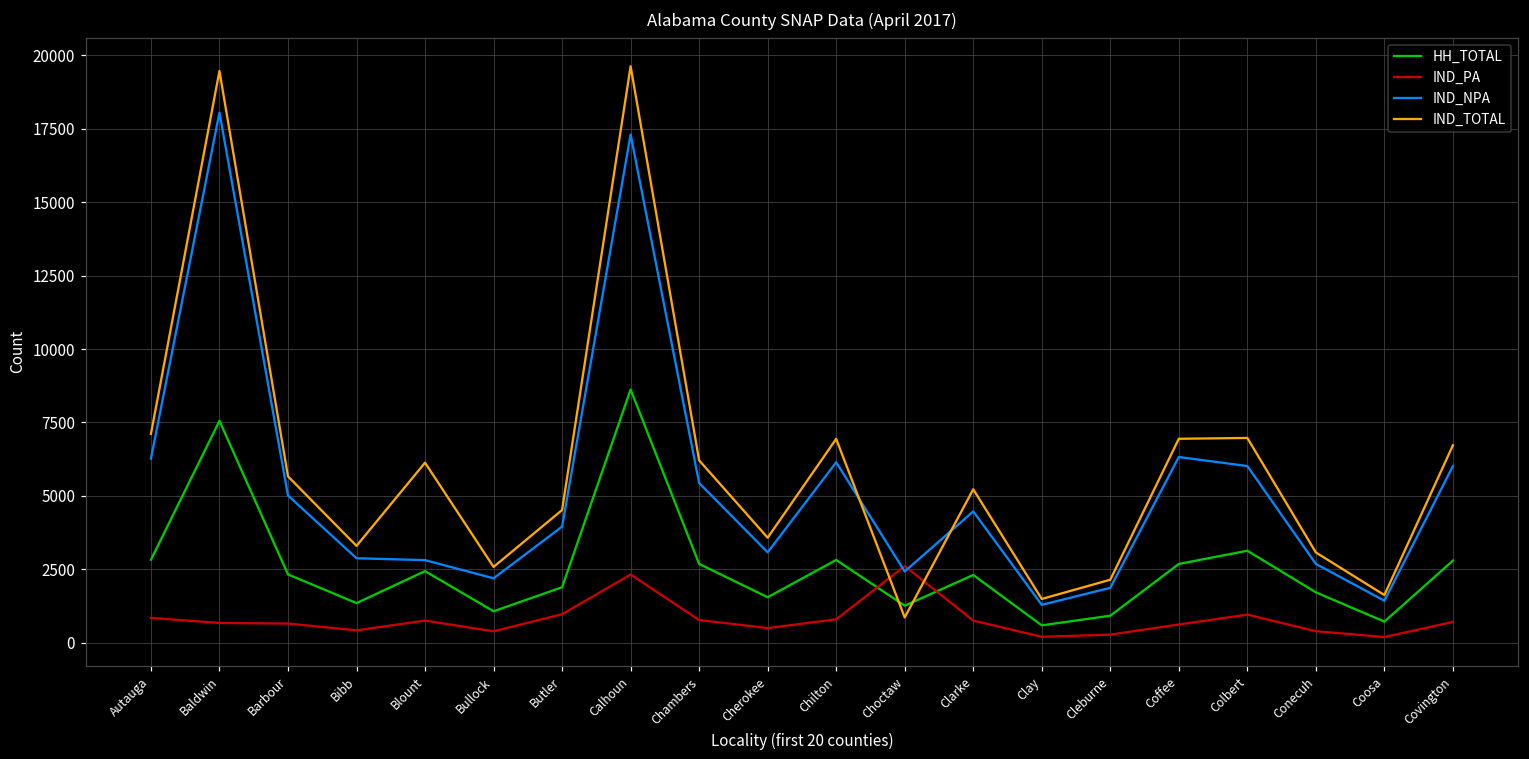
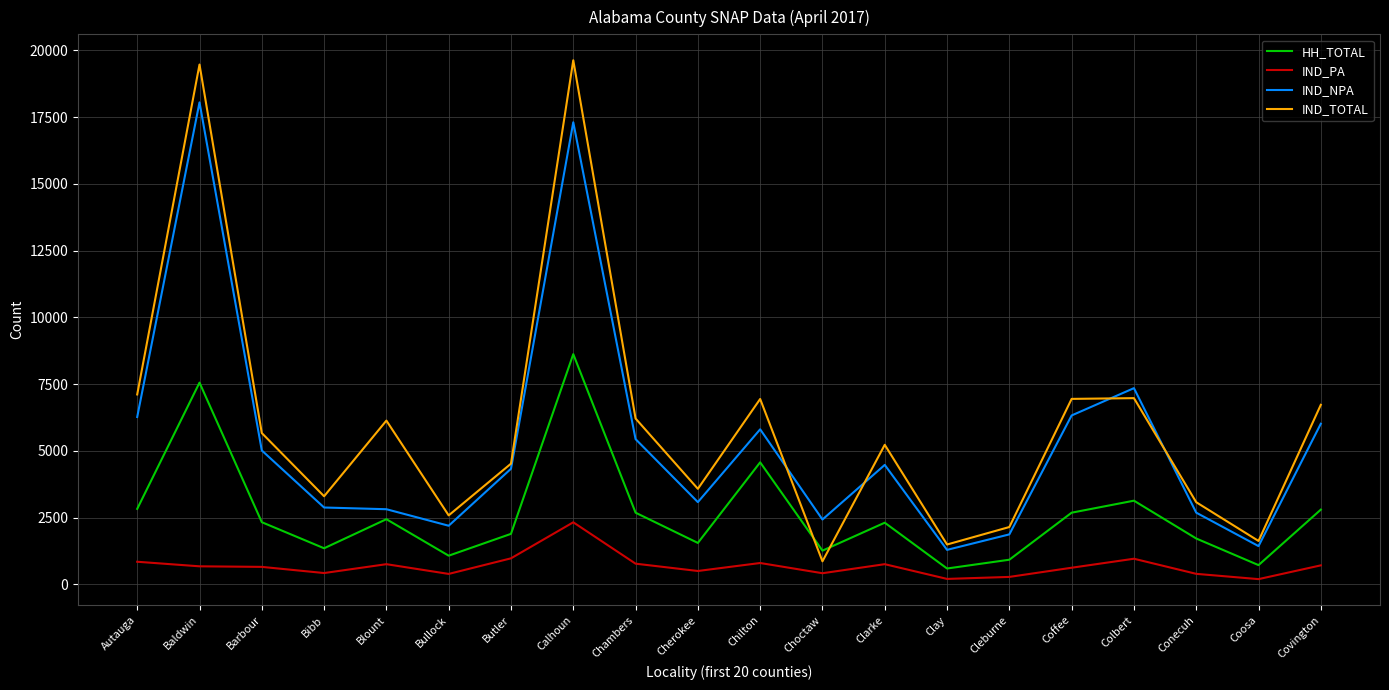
  {
    "HH_TOTAL": {
      "Autauga": 2800,
      "Baldwin": 7600,
      "Barbour": 2300,
      "Bibb": 1300,
      "Blount": 2400,
      "Bullock": 1100,
      "Butler": 1900,
      "Calhoun": 8600,
      "Chambers": 2700,
      "Cherokee": 1500,
-     "Chilton": 2800,
+     "Chilton": 4600,
      "Choctaw": 1300,
      "Clarke": 2300,
      "Clay": 600,
      "Cleburne": 900,
      "Coffee": 2700,
      "Colbert": 3100,
      "Conecuh": 1700,
      "Coosa": 700,
      "Covington": 2800
    },
    "IND_PA": {
      "Autauga": 800,
      "Baldwin": 700,
      "Barbour": 700,
      "Bibb": 400,
      "Blount": 800,
      "Bullock": 400,
      "Butler": 1000,
      "Calhoun": 2300,
      "Chambers": 800,
      "Cherokee": 500,
      "Chilton": 800,
-     "Choctaw": 2600,
+     "Choctaw": 400,
      "Clarke": 800,
      "Clay": 200,
      "Cleburne": 300,
      "Coffee": 600,
      "Colbert": 1000,
      "Conecuh": 400,
      "Coosa": 200,
      "Covington": 700
    },
    "IND_NPA": {
      "Autauga": 6300,
      "Baldwin": 18100,
      "Barbour": 5000,
      "Bibb": 2900,
      "Blount": 2800,
      "Bullock": 2200,
-     "Butler": 4000,
+     "Butler": 4300,
      "Calhoun": 17300,
      "Chambers": 5400,
      "Cherokee": 3100,
-     "Chilton": 6100,
+     "Chilton": 5800,
      "Choctaw": 2400,
      "Clarke": 4500,
      "Clay": 1300,
      "Cleburne": 1900,
      "Coffee": 6300,
-     "Colbert": 6000,
+     "Colbert": 7300,
      "Conecuh": 2700,
      "Coosa": 1400,
      "Covington": 6000
    },
    "IND_TOTAL": {
      "Autauga": 7100,
      "Baldwin": 19500,
      "Barbour": 5700,
      "Bibb": 3300,
      "Blount": 6100,
      "Bullock": 2600,
      "Butler": 4500,
      "Calhoun": 19600,
      "Chambers": 6200,
      "Cherokee": 3600,
      "Chilton": 6900,
      "Choctaw": 900,
      "Clarke": 5200,
      "Clay": 1500,
      "Cleburne": 2100,
      "Coffee": 6900,
      "Colbert": 7000,
      "Conecuh": 3100,
      "Coosa": 1600,
      "Covington": 6700
    }
  }
